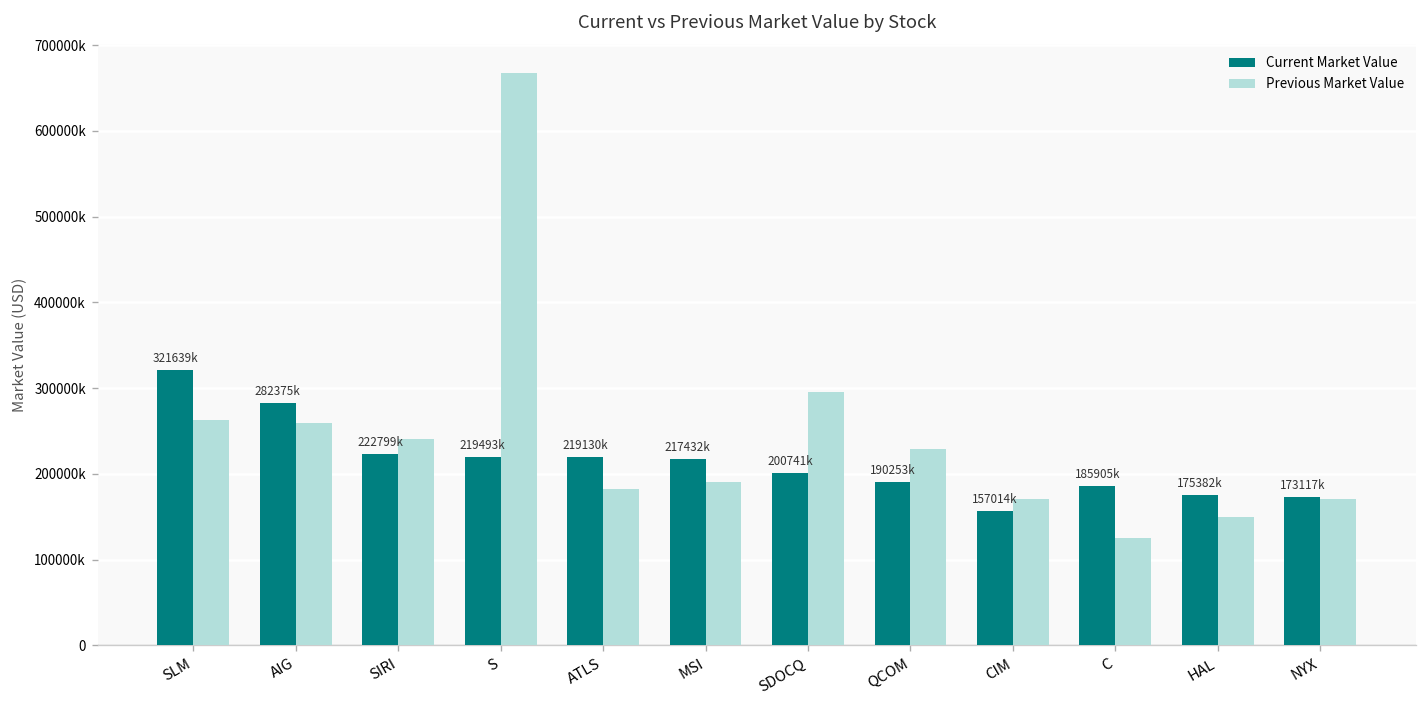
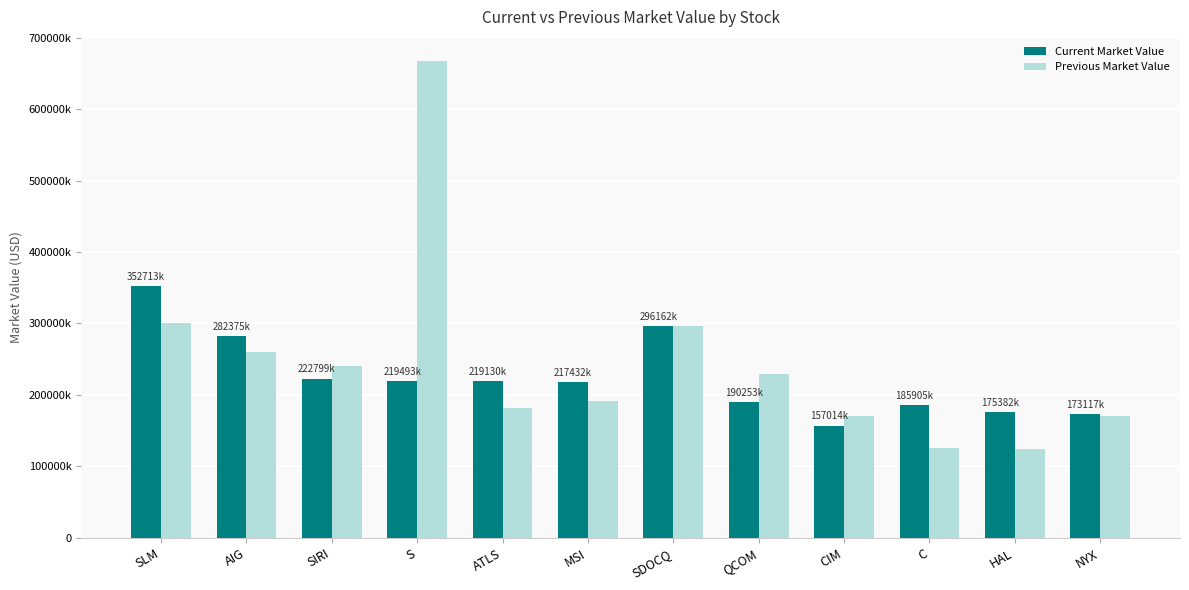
  {
    "Current Market Value": {
-     "SLM": "321639k",
+     "SLM": "352713k",
      "AIG": "282375k",
      "SIRI": "222799k",
      "S": "219493k",
      "ATLS": "219130k",
      "MSI": "217432k",
-     "SDOCQ": "200741k",
+     "SDOCQ": "296162k",
      "QCOM": "190253k",
      "CIM": "157014k",
      "C": "185905k",
      "HAL": "175382k",
      "NYX": "173117k"
    },
    "Previous Market Value": {
-     "SLM": "260000000",
+     "SLM": "300000000",
      "AIG": "260000000",
      "SIRI": "240000000",
      "S": "670000000",
      "ATLS": "180000000",
      "MSI": "190000000",
      "SDOCQ": "300000000",
      "QCOM": "230000000",
      "CIM": "170000000",
      "C": "130000000",
-     "HAL": "150000000",
+     "HAL": "120000000",
      "NYX": "170000000"
    }
  }
